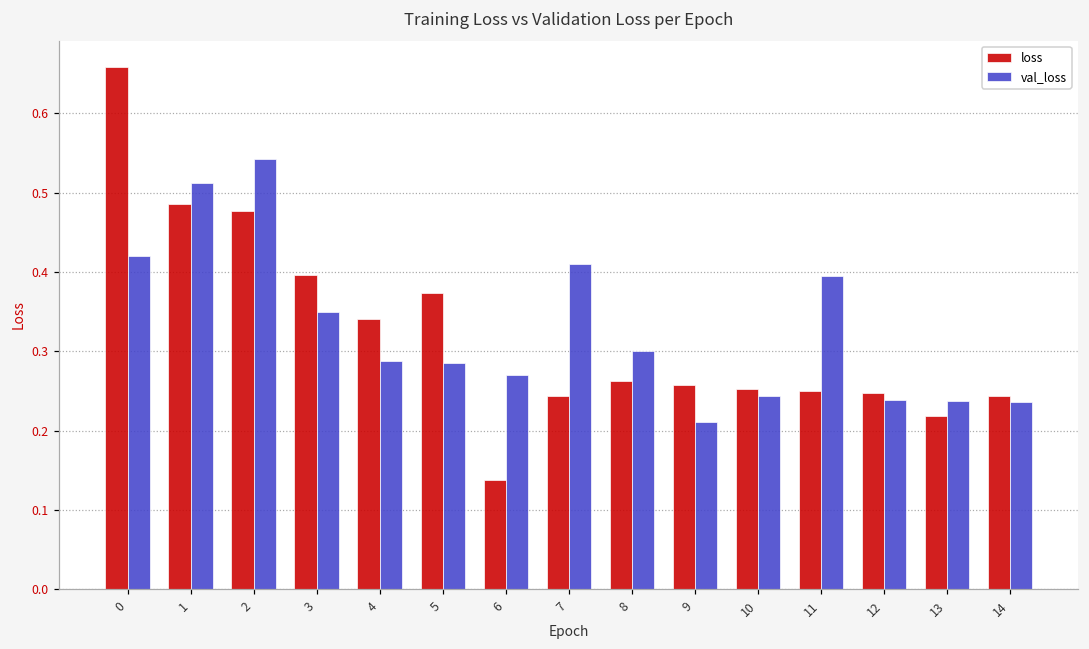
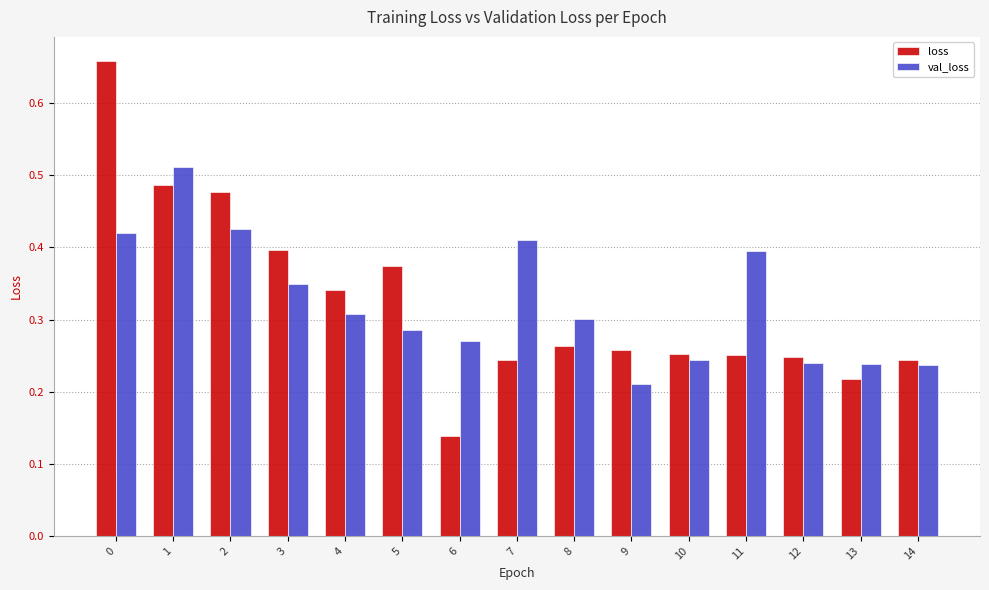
  {
    "loss": {
      "0": 0.66,
      "1": 0.49,
      "2": 0.48,
      "3": 0.40,
      "4": 0.34,
      "5": 0.37,
      "6": 0.14,
      "7": 0.24,
      "8": 0.26,
      "9": 0.26,
      "10": 0.25,
      "11": 0.25,
      "12": 0.25,
      "13": 0.22,
      "14": 0.24
    },
    "val_loss": {
      "0": 0.42,
      "1": 0.51,
-     "2": 0.54,
+     "2": 0.43,
      "3": 0.35,
-     "4": 0.29,
+     "4": 0.31,
      "5": 0.29,
      "6": 0.27,
      "7": 0.41,
      "8": 0.30,
      "9": 0.21,
      "10": 0.24,
      "11": 0.39,
      "12": 0.24,
      "13": 0.24,
      "14": 0.24
    }
  }
